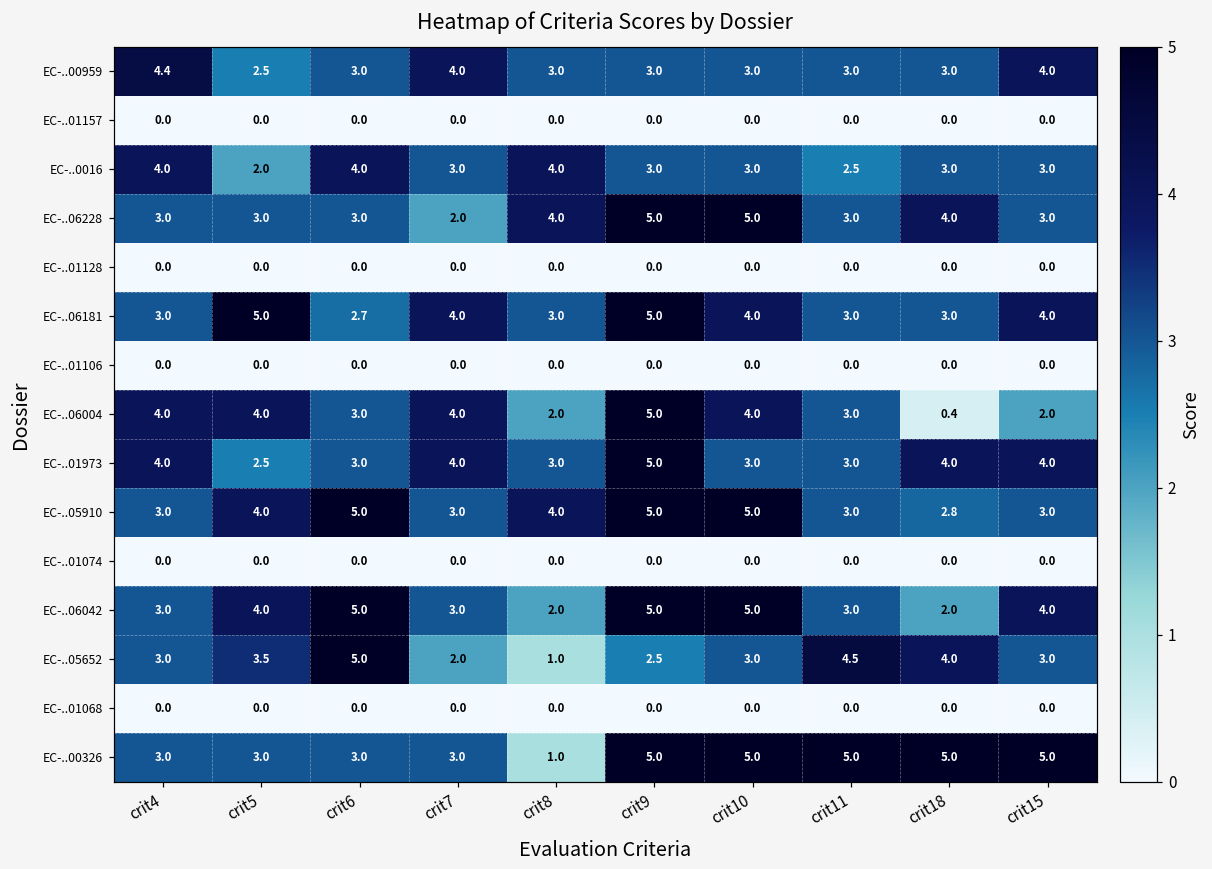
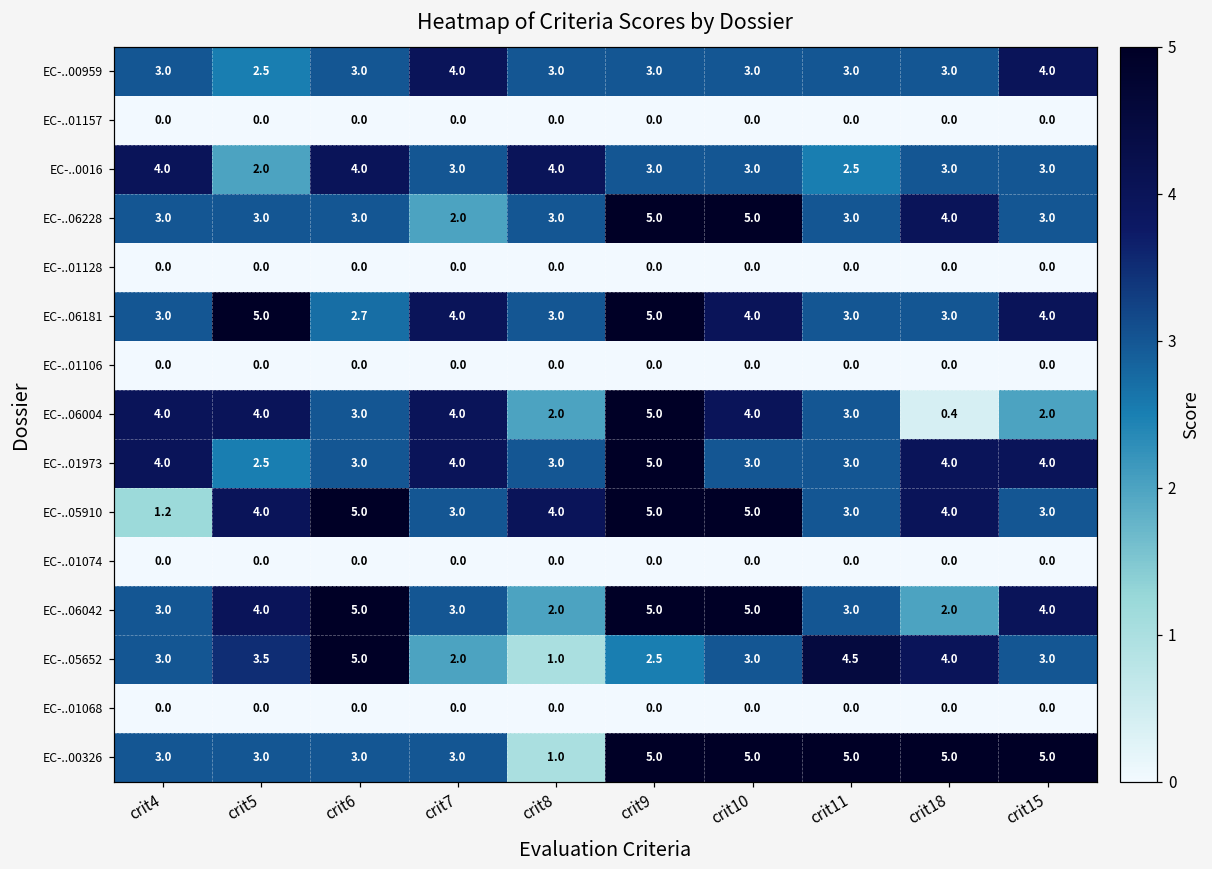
  {
    "EC-..00959": {
-     "crit4": 4.4,
+     "crit4": 3.0,
      "crit5": 2.5,
      "crit6": 3.0,
      "crit7": 4.0,
      "crit8": 3.0,
      "crit9": 3.0,
      "crit10": 3.0,
      "crit11": 3.0,
      "crit18": 3.0,
      "crit15": 4.0
    },
    "EC-..01157": {
      "crit4": 0.0,
      "crit5": 0.0,
      "crit6": 0.0,
      "crit7": 0.0,
      "crit8": 0.0,
      "crit9": 0.0,
      "crit10": 0.0,
      "crit11": 0.0,
      "crit18": 0.0,
      "crit15": 0.0
    },
    "EC-..0016": {
      "crit4": 4.0,
      "crit5": 2.0,
      "crit6": 4.0,
      "crit7": 3.0,
      "crit8": 4.0,
      "crit9": 3.0,
      "crit10": 3.0,
      "crit11": 2.5,
      "crit18": 3.0,
      "crit15": 3.0
    },
    "EC-..06228": {
      "crit4": 3.0,
      "crit5": 3.0,
      "crit6": 3.0,
      "crit7": 2.0,
-     "crit8": 4.0,
+     "crit8": 3.0,
      "crit9": 5.0,
      "crit10": 5.0,
      "crit11": 3.0,
      "crit18": 4.0,
      "crit15": 3.0
    },
    "EC-..01128": {
      "crit4": 0.0,
      "crit5": 0.0,
      "crit6": 0.0,
      "crit7": 0.0,
      "crit8": 0.0,
      "crit9": 0.0,
      "crit10": 0.0,
      "crit11": 0.0,
      "crit18": 0.0,
      "crit15": 0.0
    },
    "EC-..06181": {
      "crit4": 3.0,
      "crit5": 5.0,
      "crit6": 2.7,
      "crit7": 4.0,
      "crit8": 3.0,
      "crit9": 5.0,
      "crit10": 4.0,
      "crit11": 3.0,
      "crit18": 3.0,
      "crit15": 4.0
    },
    "EC-..01106": {
      "crit4": 0.0,
      "crit5": 0.0,
      "crit6": 0.0,
      "crit7": 0.0,
      "crit8": 0.0,
      "crit9": 0.0,
      "crit10": 0.0,
      "crit11": 0.0,
      "crit18": 0.0,
      "crit15": 0.0
    },
    "EC-..06004": {
      "crit4": 4.0,
      "crit5": 4.0,
      "crit6": 3.0,
      "crit7": 4.0,
      "crit8": 2.0,
      "crit9": 5.0,
      "crit10": 4.0,
      "crit11": 3.0,
      "crit18": 0.4,
      "crit15": 2.0
    },
    "EC-..01973": {
      "crit4": 4.0,
      "crit5": 2.5,
      "crit6": 3.0,
      "crit7": 4.0,
      "crit8": 3.0,
      "crit9": 5.0,
      "crit10": 3.0,
      "crit11": 3.0,
      "crit18": 4.0,
      "crit15": 4.0
    },
    "EC-..05910": {
-     "crit4": 3.0,
+     "crit4": 1.2,
      "crit5": 4.0,
      "crit6": 5.0,
      "crit7": 3.0,
      "crit8": 4.0,
      "crit9": 5.0,
      "crit10": 5.0,
      "crit11": 3.0,
-     "crit18": 2.8,
+     "crit18": 4.0,
      "crit15": 3.0
    },
    "EC-..01074": {
      "crit4": 0.0,
      "crit5": 0.0,
      "crit6": 0.0,
      "crit7": 0.0,
      "crit8": 0.0,
      "crit9": 0.0,
      "crit10": 0.0,
      "crit11": 0.0,
      "crit18": 0.0,
      "crit15": 0.0
    },
    "EC-..06042": {
      "crit4": 3.0,
      "crit5": 4.0,
      "crit6": 5.0,
      "crit7": 3.0,
      "crit8": 2.0,
      "crit9": 5.0,
      "crit10": 5.0,
      "crit11": 3.0,
      "crit18": 2.0,
      "crit15": 4.0
    },
    "EC-..05652": {
      "crit4": 3.0,
      "crit5": 3.5,
      "crit6": 5.0,
      "crit7": 2.0,
      "crit8": 1.0,
      "crit9": 2.5,
      "crit10": 3.0,
      "crit11": 4.5,
      "crit18": 4.0,
      "crit15": 3.0
    },
    "EC-..01068": {
      "crit4": 0.0,
      "crit5": 0.0,
      "crit6": 0.0,
      "crit7": 0.0,
      "crit8": 0.0,
      "crit9": 0.0,
      "crit10": 0.0,
      "crit11": 0.0,
      "crit18": 0.0,
      "crit15": 0.0
    },
    "EC-..00326": {
      "crit4": 3.0,
      "crit5": 3.0,
      "crit6": 3.0,
      "crit7": 3.0,
      "crit8": 1.0,
      "crit9": 5.0,
      "crit10": 5.0,
      "crit11": 5.0,
      "crit18": 5.0,
      "crit15": 5.0
    }
  }
